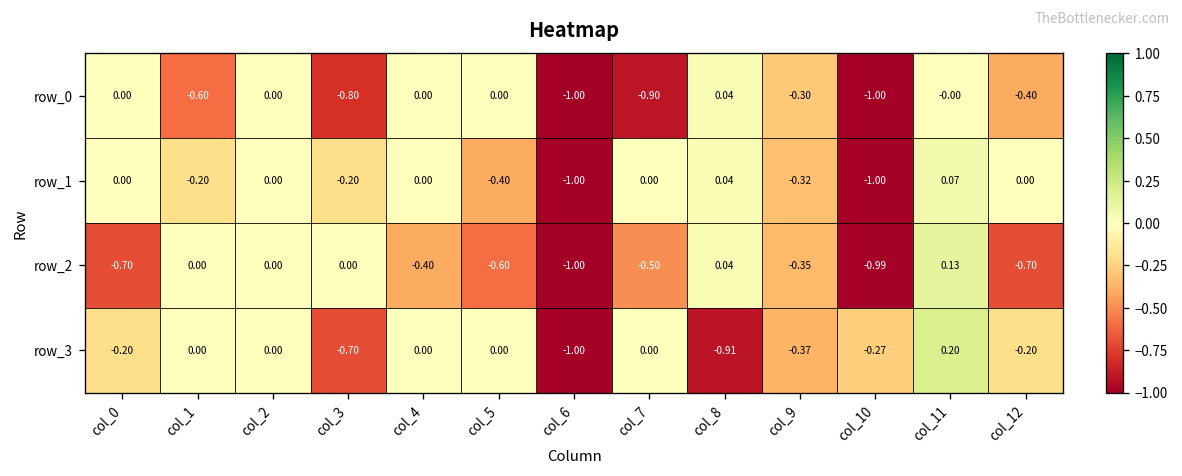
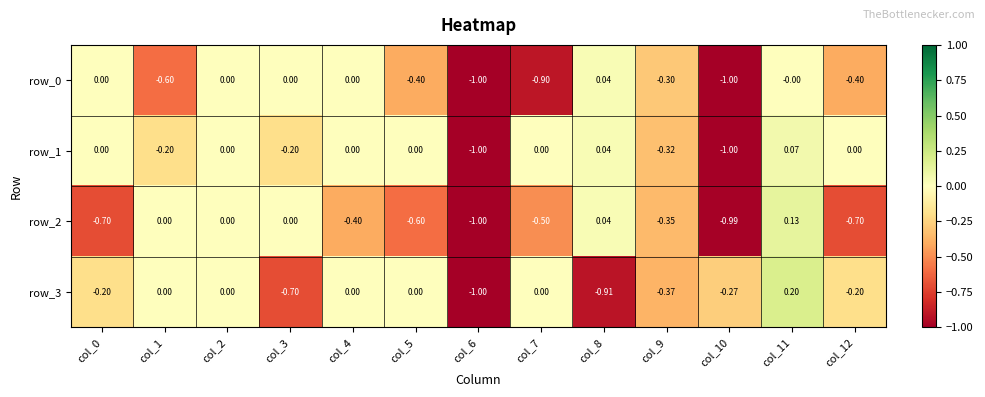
  {
    "row_0": {
      "col_0": 0.00,
      "col_1": -0.60,
      "col_2": 0.00,
-     "col_3": -0.80,
+     "col_3": 0.00,
      "col_4": 0.00,
-     "col_5": 0.00,
+     "col_5": -0.40,
      "col_6": -1.00,
      "col_7": -0.90,
      "col_8": 0.04,
      "col_9": -0.30,
      "col_10": -1.00,
      "col_11": -0.00,
      "col_12": -0.40
    },
    "row_1": {
      "col_0": 0.00,
      "col_1": -0.20,
      "col_2": 0.00,
      "col_3": -0.20,
      "col_4": 0.00,
-     "col_5": -0.40,
+     "col_5": 0.00,
      "col_6": -1.00,
      "col_7": 0.00,
      "col_8": 0.04,
      "col_9": -0.32,
      "col_10": -1.00,
      "col_11": 0.07,
      "col_12": 0.00
    },
    "row_2": {
      "col_0": -0.70,
      "col_1": 0.00,
      "col_2": 0.00,
      "col_3": 0.00,
      "col_4": -0.40,
      "col_5": -0.60,
      "col_6": -1.00,
      "col_7": -0.50,
      "col_8": 0.04,
      "col_9": -0.35,
      "col_10": -0.99,
      "col_11": 0.13,
      "col_12": -0.70
    },
    "row_3": {
      "col_0": -0.20,
      "col_1": 0.00,
      "col_2": 0.00,
      "col_3": -0.70,
      "col_4": 0.00,
      "col_5": 0.00,
      "col_6": -1.00,
      "col_7": 0.00,
      "col_8": -0.91,
      "col_9": -0.37,
      "col_10": -0.27,
      "col_11": 0.20,
      "col_12": -0.20
    }
  }
